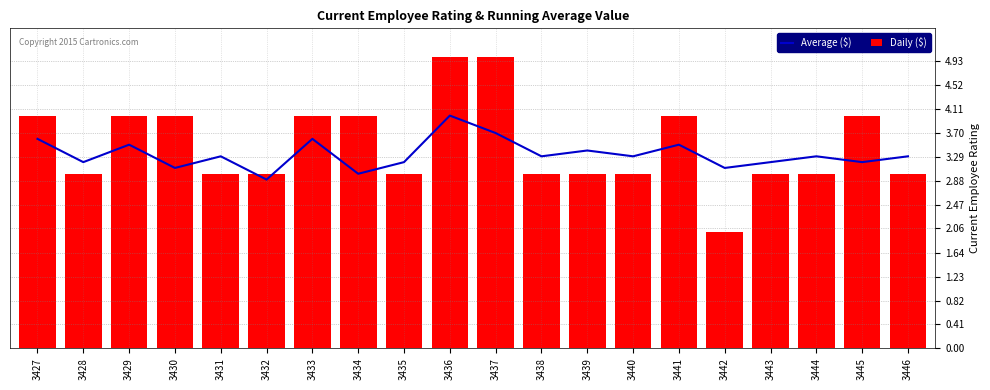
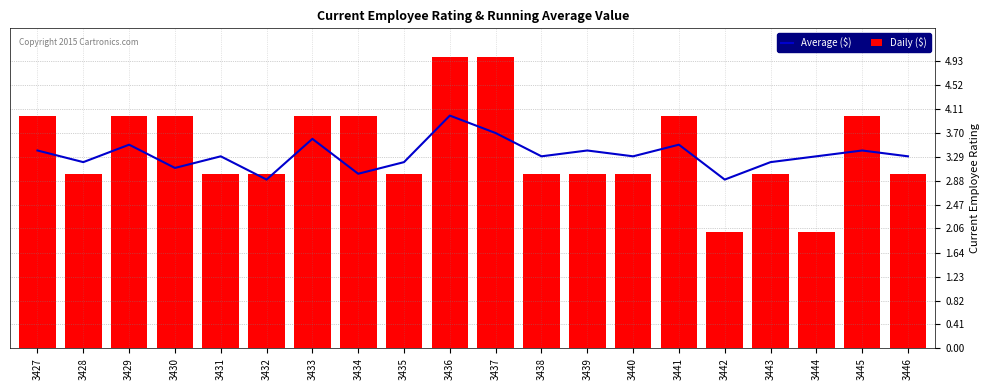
  {
    "Average ($)": {
-     "3427": 3.6,
+     "3427": 3.4,
      "3428": 3.2,
      "3429": 3.5,
      "3430": 3.1,
      "3431": 3.3,
      "3432": 2.9,
      "3433": 3.6,
      "3434": 3.0,
      "3435": 3.2,
      "3436": 4.0,
      "3437": 3.7,
      "3438": 3.3,
      "3439": 3.4,
      "3440": 3.3,
      "3441": 3.5,
-     "3442": 3.1,
+     "3442": 2.9,
      "3443": 3.2,
      "3444": 3.3,
-     "3445": 3.2,
+     "3445": 3.4,
      "3446": 3.3
    },
    "Daily ($)": {
      "3427": 4,
      "3428": 3,
      "3429": 4,
      "3430": 4,
      "3431": 3,
      "3432": 3,
      "3433": 4,
      "3434": 4,
      "3435": 3,
      "3436": 5,
      "3437": 5,
      "3438": 3,
      "3439": 3,
      "3440": 3,
      "3441": 4,
      "3442": 2,
      "3443": 3,
-     "3444": 3,
+     "3444": 2,
      "3445": 4,
      "3446": 3
    }
  }
